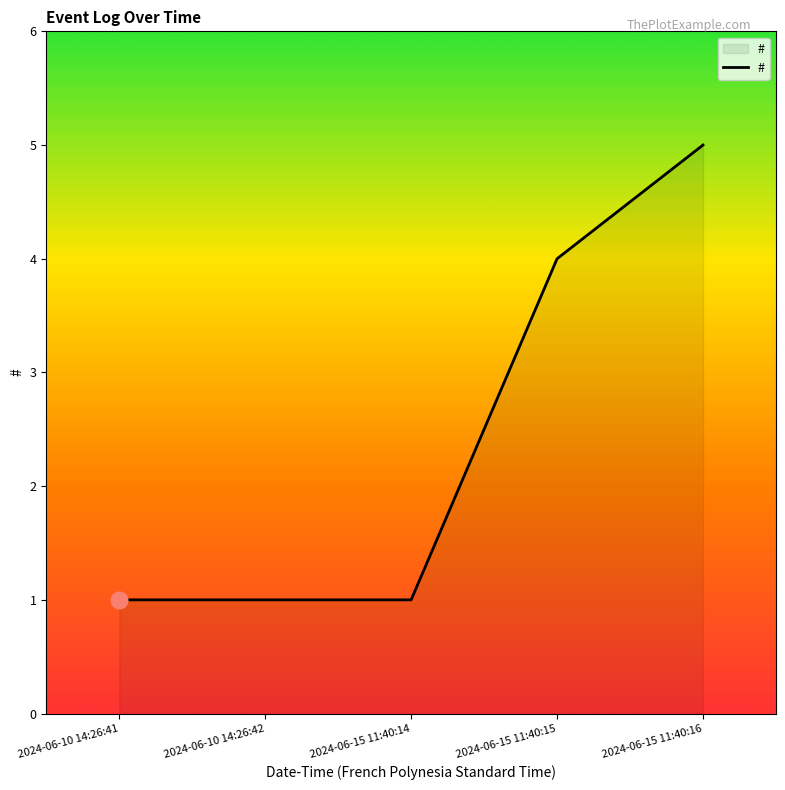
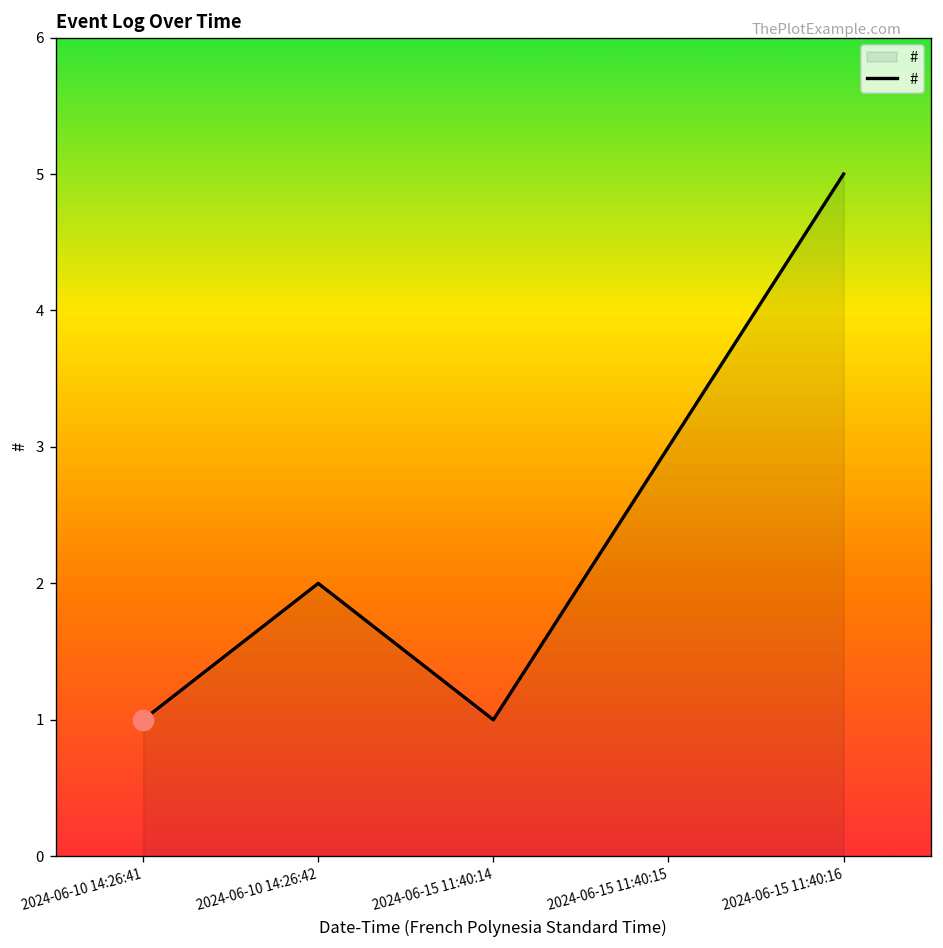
  {
    "#": {
-     "2024-06-10 14:26:42": 1,
+     "2024-06-10 14:26:42": 2,
      "2024-06-15 11:40:14": 1,
-     "2024-06-15 11:40:15": 4,
+     "2024-06-15 11:40:15": 3,
      "2024-06-15 11:40:16": 5
    }
  }
